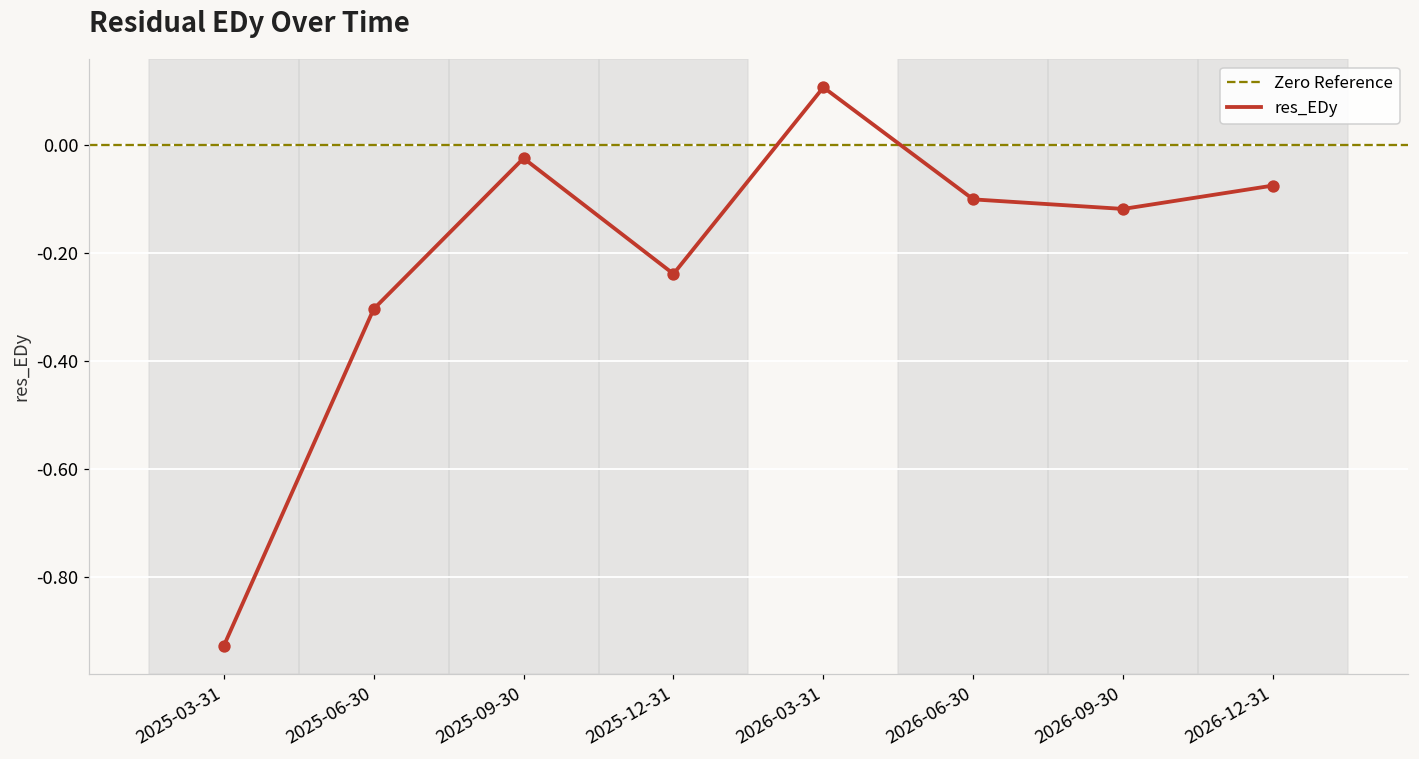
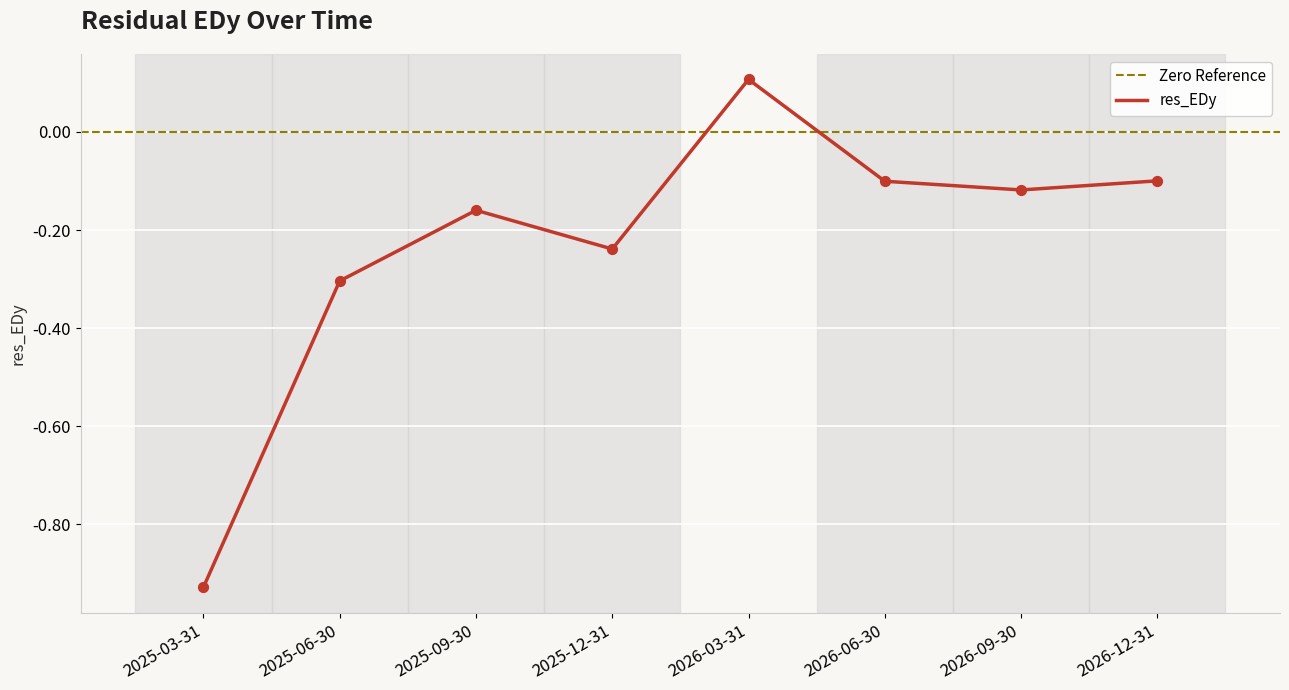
  {
    "2025-03-31": -0.93,
    "2025-06-30": -0.30,
-   "2025-09-30": -0.02,
+   "2025-09-30": -0.16,
    "2025-12-31": -0.24,
    "2026-03-31": 0.11,
    "2026-06-30": -0.10,
    "2026-09-30": -0.12,
-   "2026-12-31": -0.07
+   "2026-12-31": -0.10
  }
